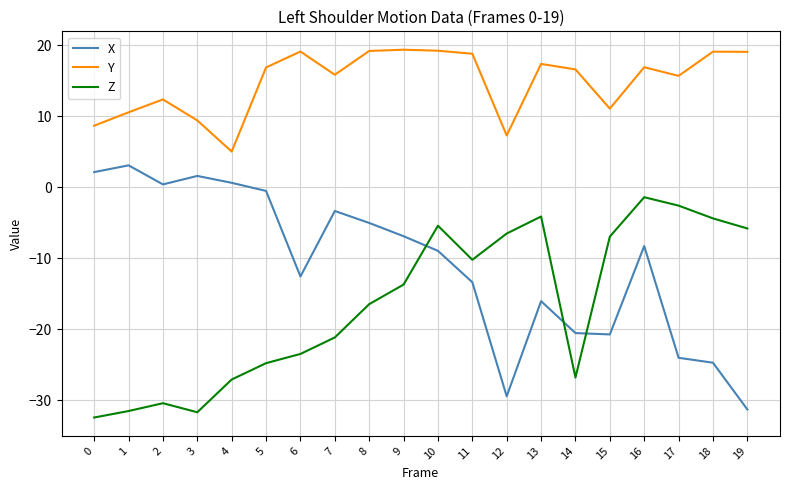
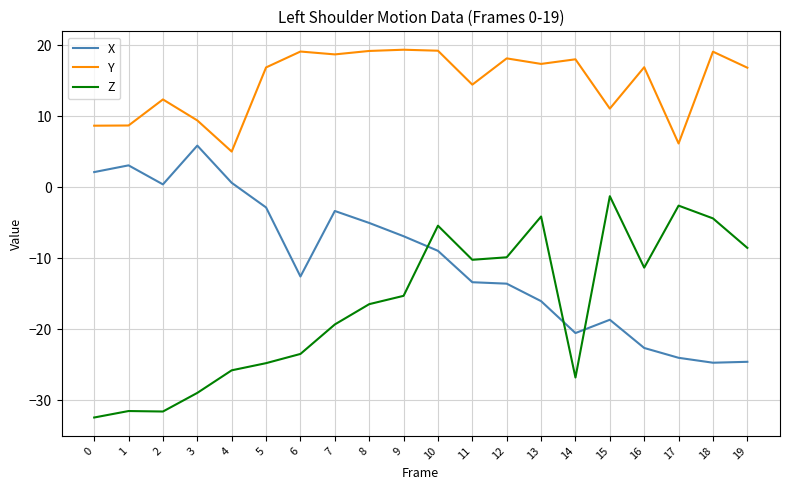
  {
    "X": {
      "0": 2,
      "1": 3,
      "2": 0,
-     "3": 2,
+     "3": 6,
      "4": 1,
-     "5": -1,
+     "5": -3,
      "6": -13,
      "7": -3,
      "8": -5,
      "9": -7,
      "10": -9,
      "11": -13,
-     "12": -29,
+     "12": -14,
      "13": -16,
      "14": -21,
-     "15": -21,
-     "16": -8,
+     "15": -19,
+     "16": -23,
      "17": -24,
      "18": -25,
-     "19": -31
+     "19": -25
    },
    "Y": {
      "0": 9,
-     "1": 11,
+     "1": 9,
      "2": 12,
      "3": 9,
      "4": 5,
      "5": 17,
      "6": 19,
-     "7": 16,
+     "7": 19,
      "8": 19,
      "9": 19,
      "10": 19,
-     "11": 19,
-     "12": 7,
+     "11": 14,
+     "12": 18,
      "13": 17,
-     "14": 17,
+     "14": 18,
      "15": 11,
      "16": 17,
-     "17": 16,
+     "17": 6,
      "18": 19,
-     "19": 19
+     "19": 17
    },
    "Z": {
      "0": -32,
      "1": -32,
-     "2": -30,
-     "3": -32,
-     "4": -27,
+     "2": -32,
+     "3": -29,
+     "4": -26,
      "5": -25,
      "6": -23,
-     "7": -21,
+     "7": -19,
      "8": -16,
-     "9": -14,
+     "9": -15,
      "10": -5,
      "11": -10,
-     "12": -7,
+     "12": -10,
      "13": -4,
      "14": -27,
-     "15": -7,
-     "16": -1,
+     "15": -1,
+     "16": -11,
      "17": -3,
      "18": -4,
-     "19": -6
+     "19": -9
    }
  }
